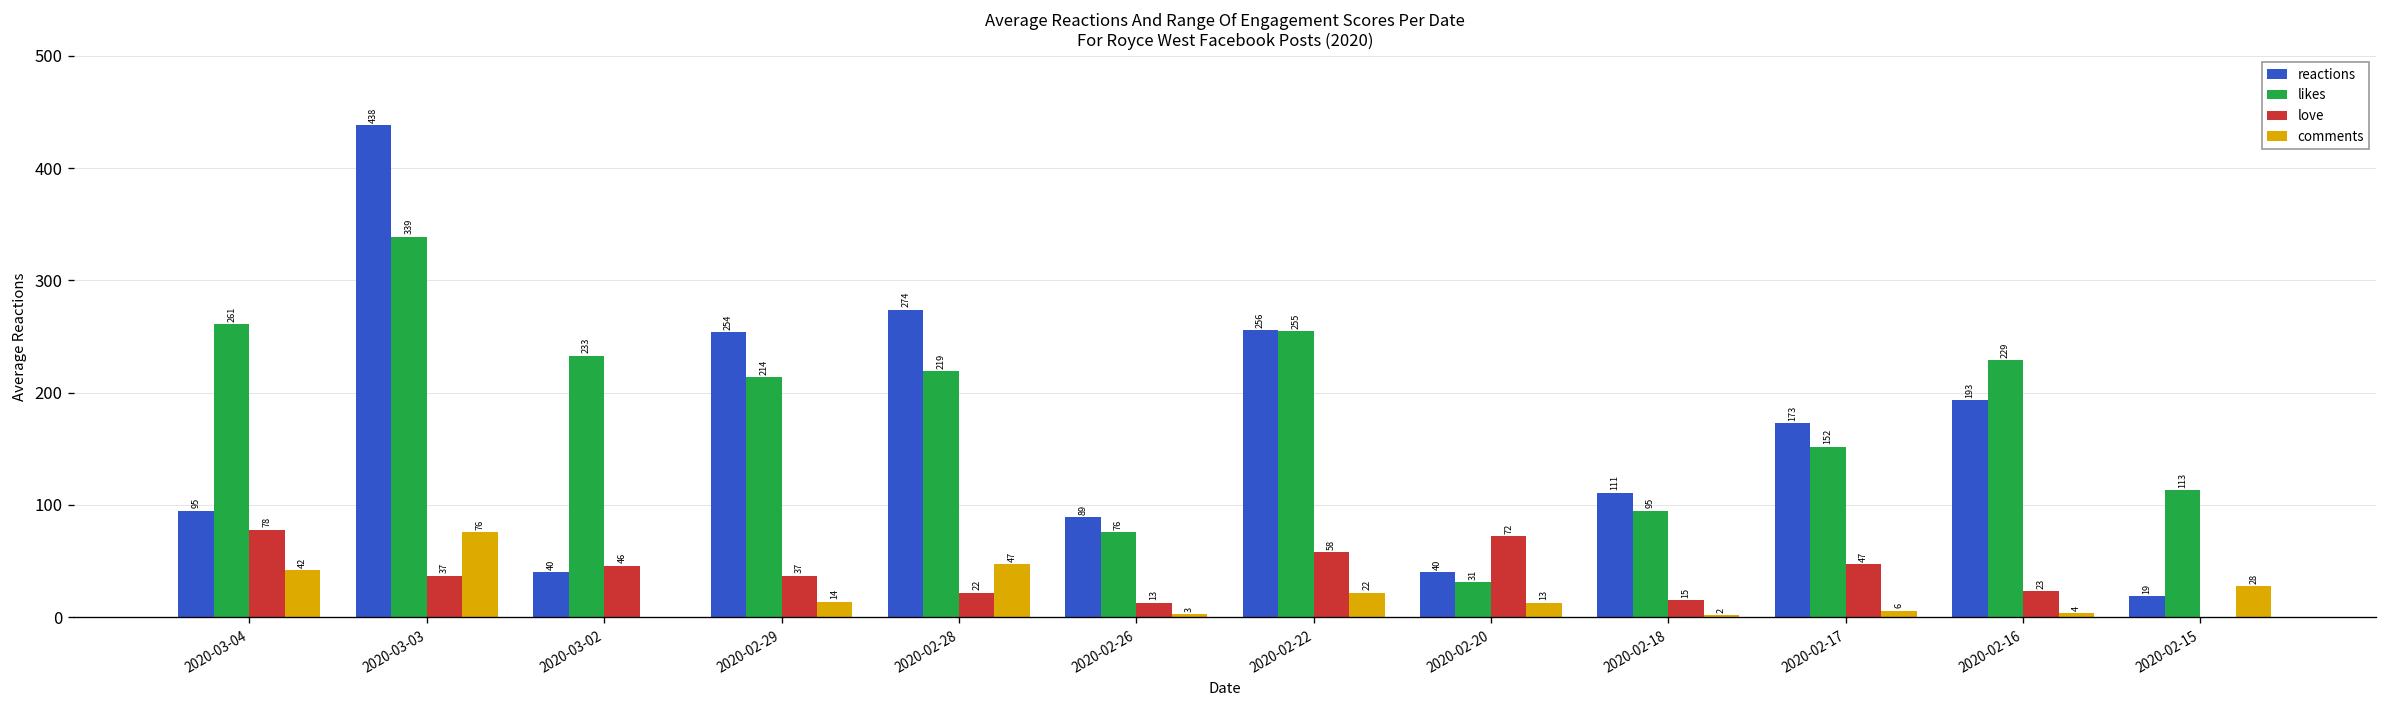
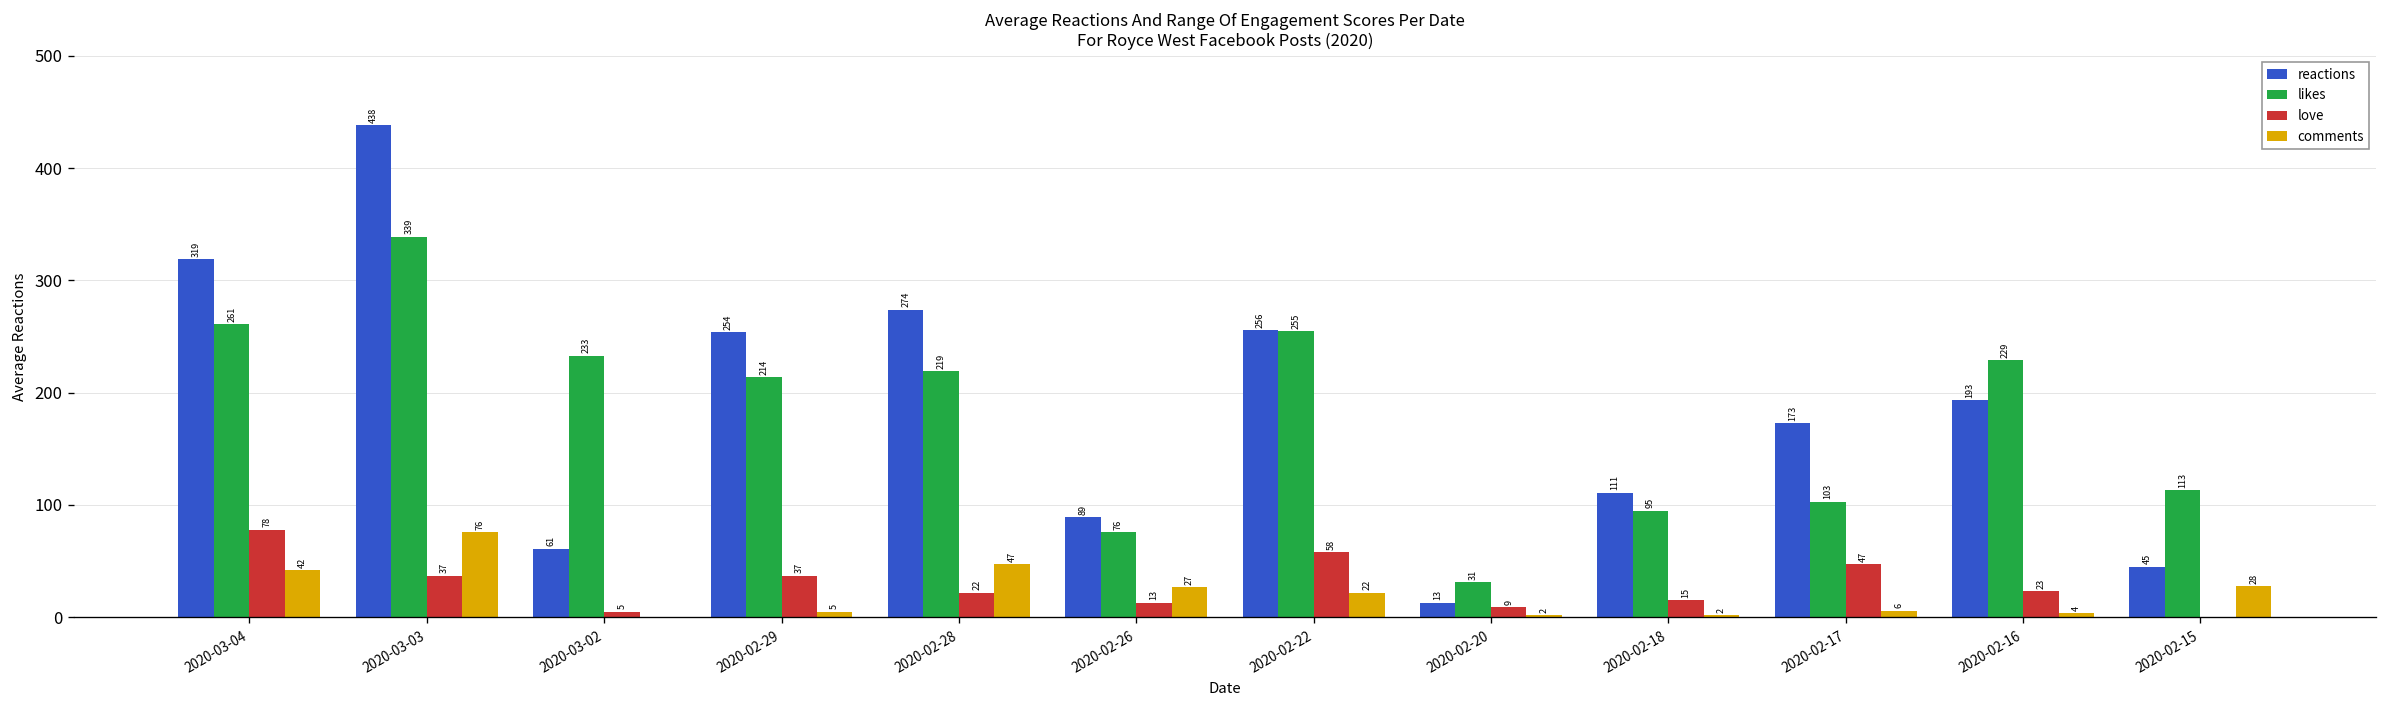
  {
    "reactions": {
-     "2020-03-04": 95,
+     "2020-03-04": 319,
      "2020-03-03": 438,
-     "2020-03-02": 40,
+     "2020-03-02": 61,
      "2020-02-29": 254,
      "2020-02-28": 274,
      "2020-02-26": 89,
      "2020-02-22": 256,
-     "2020-02-20": 40,
+     "2020-02-20": 13,
      "2020-02-18": 111,
      "2020-02-17": 173,
      "2020-02-16": 193,
-     "2020-02-15": 19
+     "2020-02-15": 45
    },
    "likes": {
      "2020-03-04": 261,
      "2020-03-03": 339,
      "2020-03-02": 233,
      "2020-02-29": 214,
      "2020-02-28": 219,
      "2020-02-26": 76,
      "2020-02-22": 255,
      "2020-02-20": 31,
      "2020-02-18": 95,
-     "2020-02-17": 152,
+     "2020-02-17": 103,
      "2020-02-16": 229,
      "2020-02-15": 113
    },
    "love": {
      "2020-03-04": 78,
      "2020-03-03": 37,
-     "2020-03-02": 46,
+     "2020-03-02": 5,
      "2020-02-29": 37,
      "2020-02-28": 22,
      "2020-02-26": 13,
      "2020-02-22": 58,
-     "2020-02-20": 72,
+     "2020-02-20": 9,
      "2020-02-18": 15,
      "2020-02-17": 47,
      "2020-02-16": 23
    },
    "comments": {
      "2020-03-04": 42,
      "2020-03-03": 76,
-     "2020-02-29": 14,
+     "2020-02-29": 5,
      "2020-02-28": 47,
-     "2020-02-26": 3,
+     "2020-02-26": 27,
      "2020-02-22": 22,
-     "2020-02-20": 13,
+     "2020-02-20": 2,
      "2020-02-18": 2,
      "2020-02-17": 6,
      "2020-02-16": 4,
      "2020-02-15": 28
    }
  }
